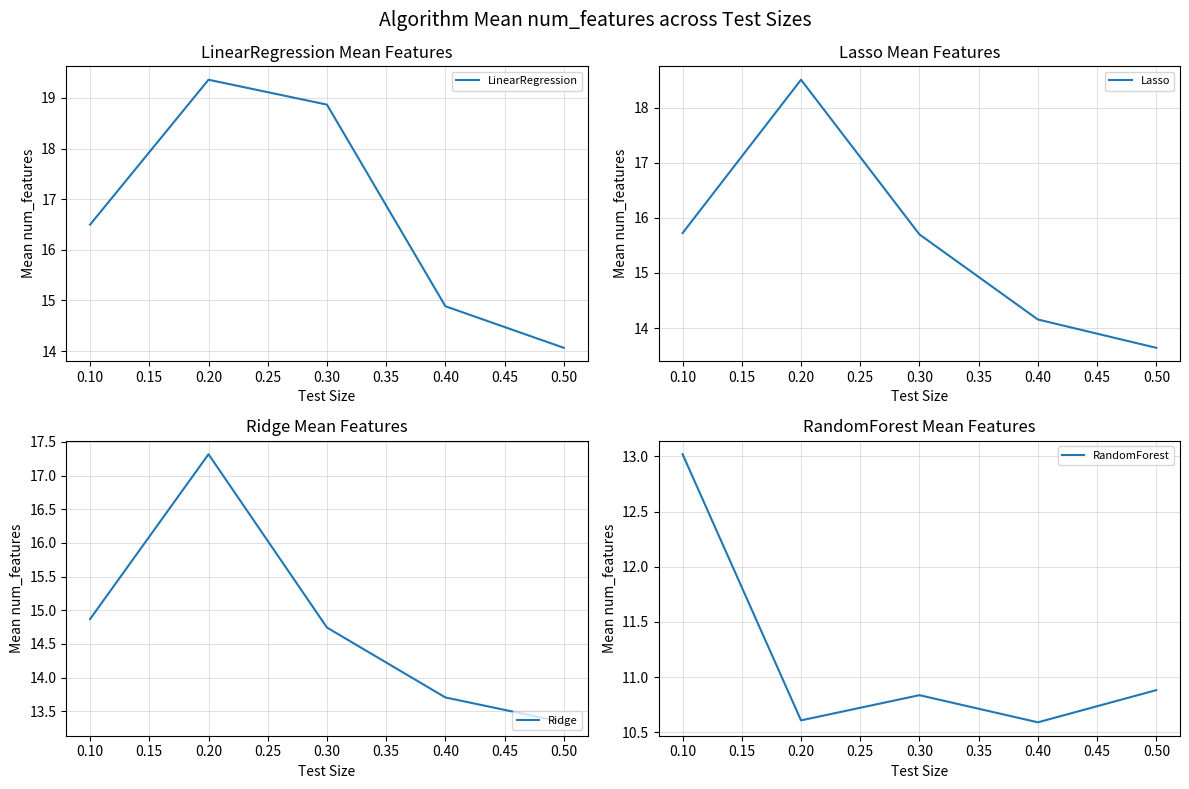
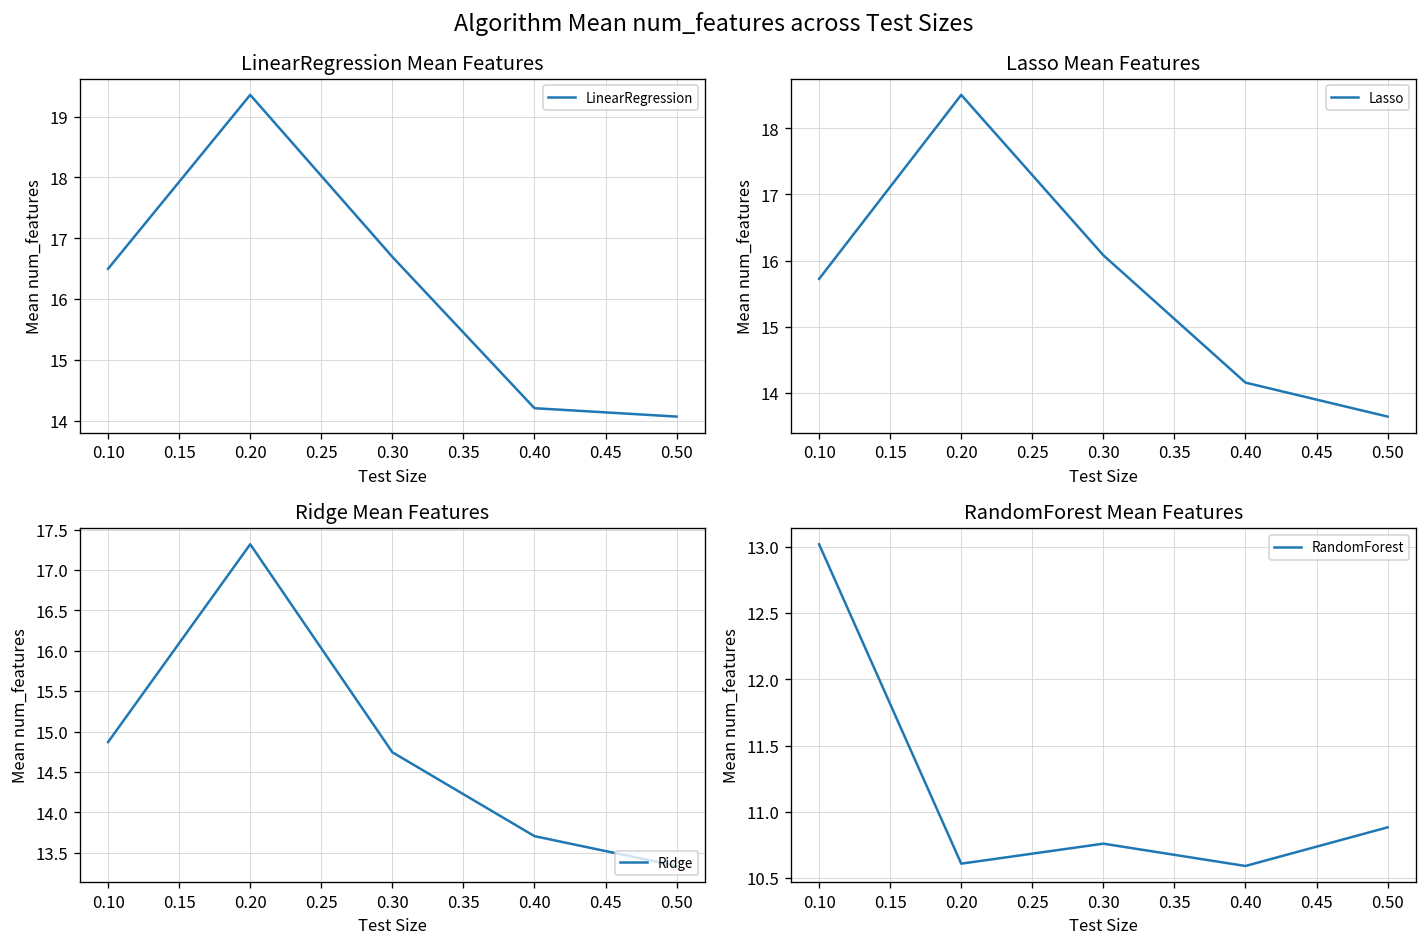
  {
    "LinearRegression Mean Features": {
      "0.10": 16.5,
      "0.20": 19.4,
-     "0.30": 18.9,
-     "0.40": 14.9,
+     "0.30": 16.7,
+     "0.40": 14.2,
      "0.50": 14.1
    },
    "Lasso Mean Features": {
      "0.10": 15.7,
      "0.20": 18.5,
-     "0.30": 15.7,
+     "0.30": 16.1,
      "0.40": 14.2,
      "0.50": 13.6
    },
    "Ridge Mean Features": {
      "0.10": 14.9,
      "0.20": 17.3,
      "0.30": 14.7,
      "0.40": 13.7
    },
    "RandomForest Mean Features": {
      "0.10": 13.02,
      "0.20": 10.61,
-     "0.30": 10.84,
+     "0.30": 10.76,
      "0.40": 10.59,
      "0.50": 10.88
    }
  }
